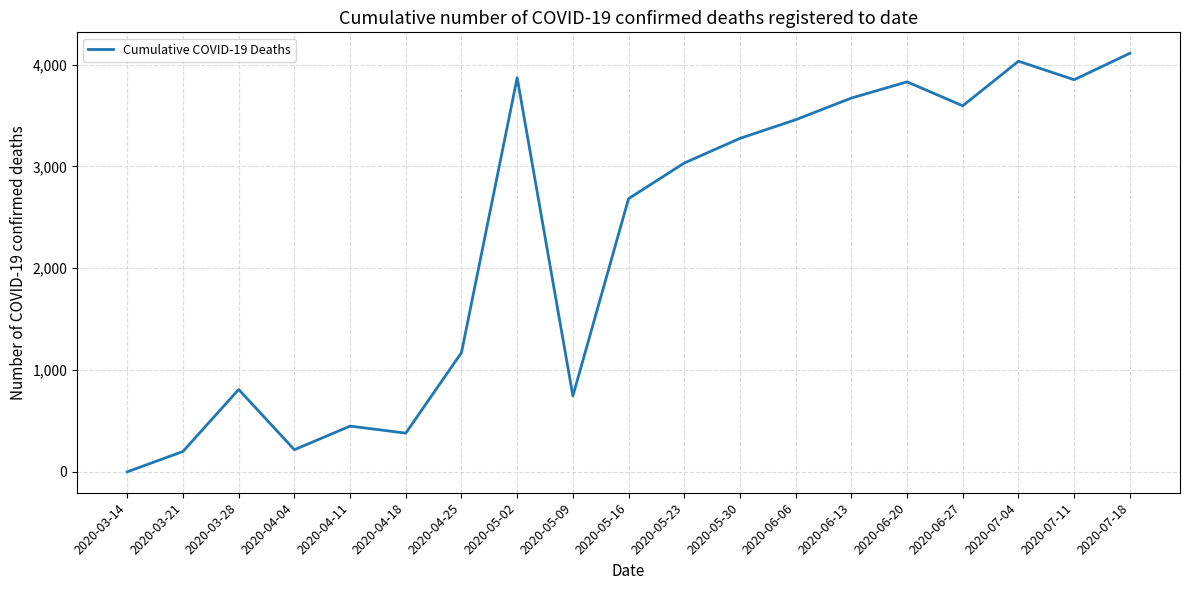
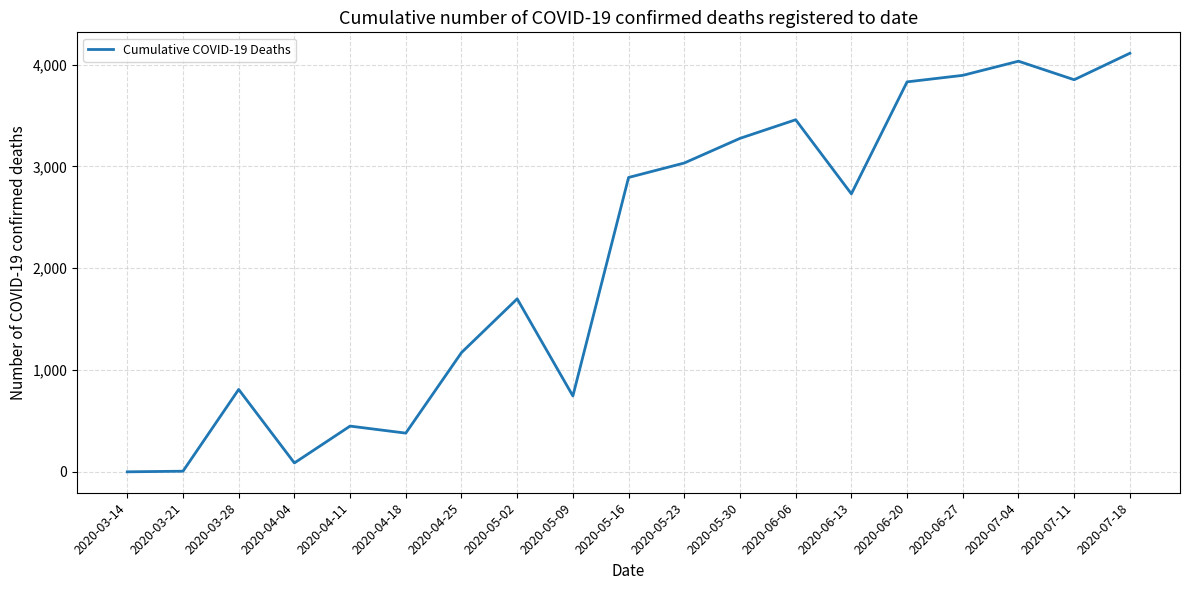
  {
    "2020-03-14": "0",
-   "2020-03-21": "200",
+   "2020-03-21": "10",
    "2020-03-28": "810",
-   "2020-04-04": "220",
+   "2020-04-04": "90",
    "2020-04-11": "450",
    "2020-04-18": "380",
    "2020-04-25": "1,170",
-   "2020-05-02": "3,870",
+   "2020-05-02": "1,700",
    "2020-05-09": "750",
-   "2020-05-16": "2,680",
+   "2020-05-16": "2,890",
    "2020-05-23": "3,030",
    "2020-05-30": "3,280",
    "2020-06-06": "3,460",
-   "2020-06-13": "3,670",
+   "2020-06-13": "2,730",
    "2020-06-20": "3,830",
-   "2020-06-27": "3,600",
+   "2020-06-27": "3,900",
    "2020-07-04": "4,030",
    "2020-07-11": "3,850",
    "2020-07-18": "4,110"
  }
